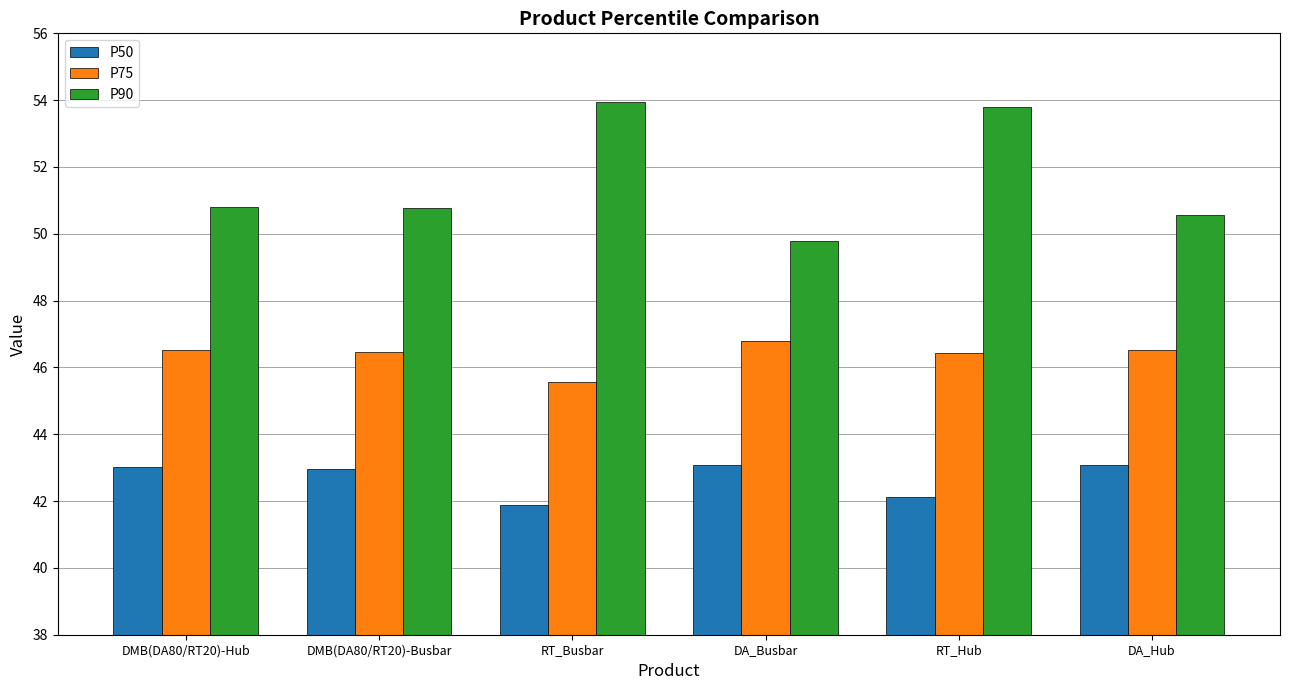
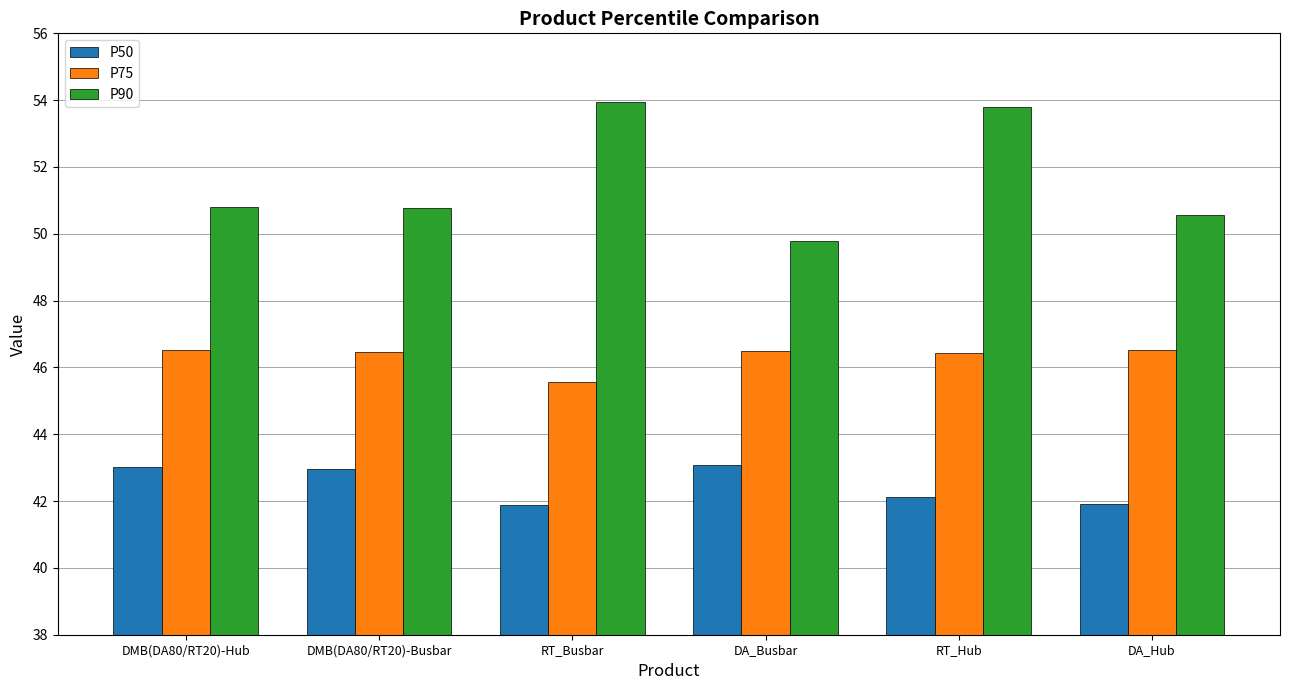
  {
    "P50": {
      "DMB(DA80/RT20)-Hub": 43.0,
      "DMB(DA80/RT20)-Busbar": 42.9,
      "RT_Busbar": 41.9,
      "DA_Busbar": 43.1,
      "RT_Hub": 42.1,
-     "DA_Hub": 43.1
+     "DA_Hub": 41.9
    },
    "P75": {
      "DMB(DA80/RT20)-Hub": 46.5,
      "DMB(DA80/RT20)-Busbar": 46.5,
      "RT_Busbar": 45.6,
-     "DA_Busbar": 46.8,
+     "DA_Busbar": 46.5,
      "RT_Hub": 46.4,
      "DA_Hub": 46.5
    },
    "P90": {
      "DMB(DA80/RT20)-Hub": 50.8,
      "DMB(DA80/RT20)-Busbar": 50.8,
      "RT_Busbar": 53.9,
      "DA_Busbar": 49.8,
      "RT_Hub": 53.8,
      "DA_Hub": 50.6
    }
  }
